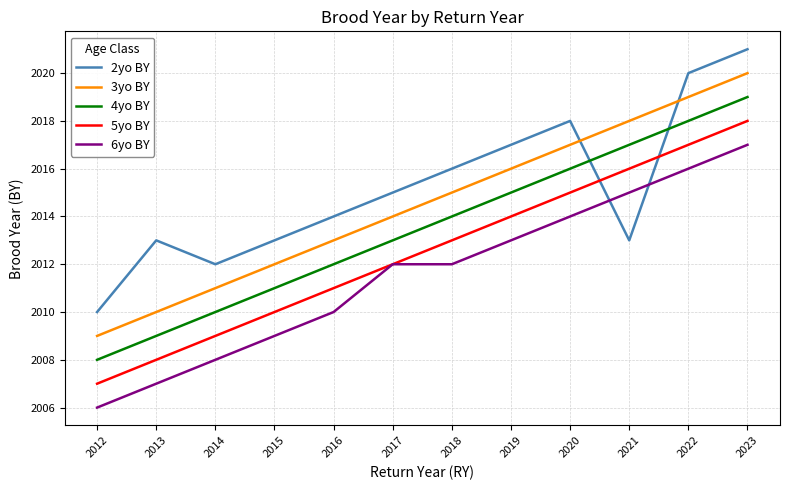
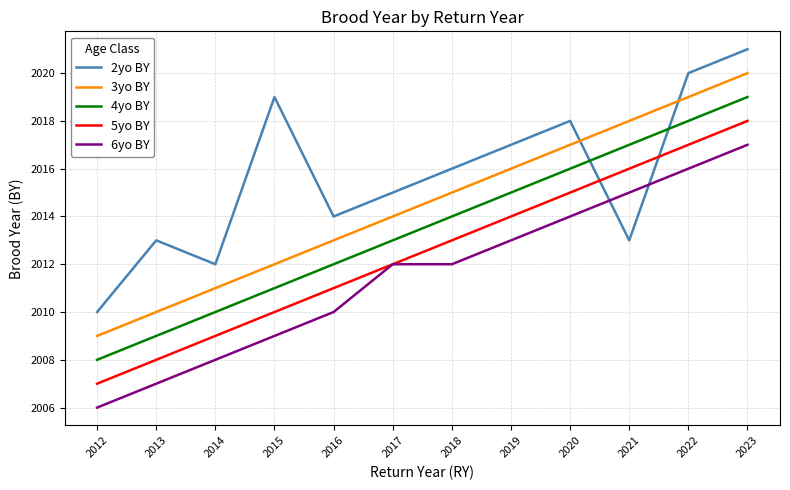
  {
    "2yo BY": {
      "2012": 2010,
      "2013": 2013,
      "2014": 2012,
-     "2015": 2013,
+     "2015": 2019,
      "2016": 2014,
      "2017": 2015,
      "2018": 2016,
      "2019": 2017,
      "2020": 2018,
      "2021": 2013,
      "2022": 2020,
      "2023": 2021
    },
    "3yo BY": {
      "2012": 2009,
      "2013": 2010,
      "2014": 2011,
      "2015": 2012,
      "2016": 2013,
      "2017": 2014,
      "2018": 2015,
      "2019": 2016,
      "2020": 2017,
      "2021": 2018,
      "2022": 2019,
      "2023": 2020
    },
    "4yo BY": {
      "2012": 2008,
      "2013": 2009,
      "2014": 2010,
      "2015": 2011,
      "2016": 2012,
      "2017": 2013,
      "2018": 2014,
      "2019": 2015,
      "2020": 2016,
      "2021": 2017,
      "2022": 2018,
      "2023": 2019
    },
    "5yo BY": {
      "2012": 2007,
      "2013": 2008,
      "2014": 2009,
      "2015": 2010,
      "2016": 2011,
      "2018": 2013,
      "2019": 2014,
      "2020": 2015,
      "2021": 2016,
      "2022": 2017,
      "2023": 2018
    },
    "6yo BY": {
      "2012": 2006,
      "2013": 2007,
      "2014": 2008,
      "2015": 2009,
      "2016": 2010,
      "2018": 2012,
      "2019": 2013,
      "2020": 2014,
      "2021": 2015,
      "2022": 2016,
      "2023": 2017
    }
  }
